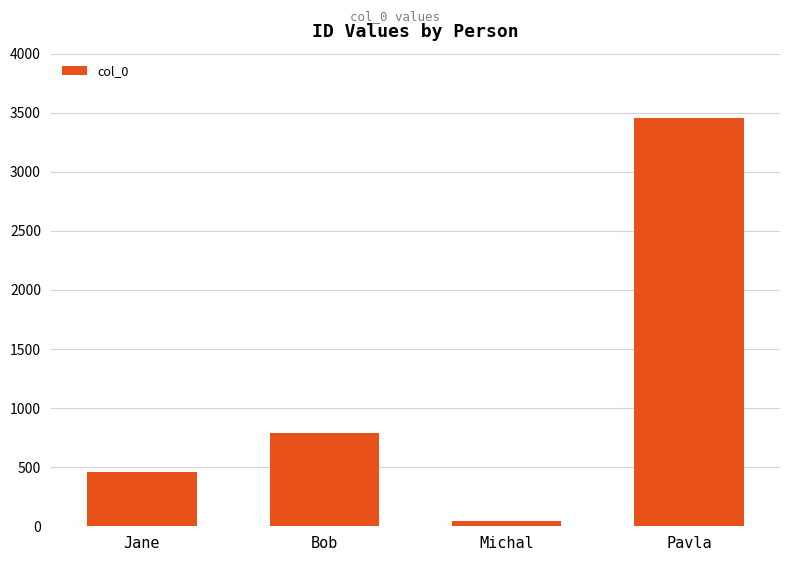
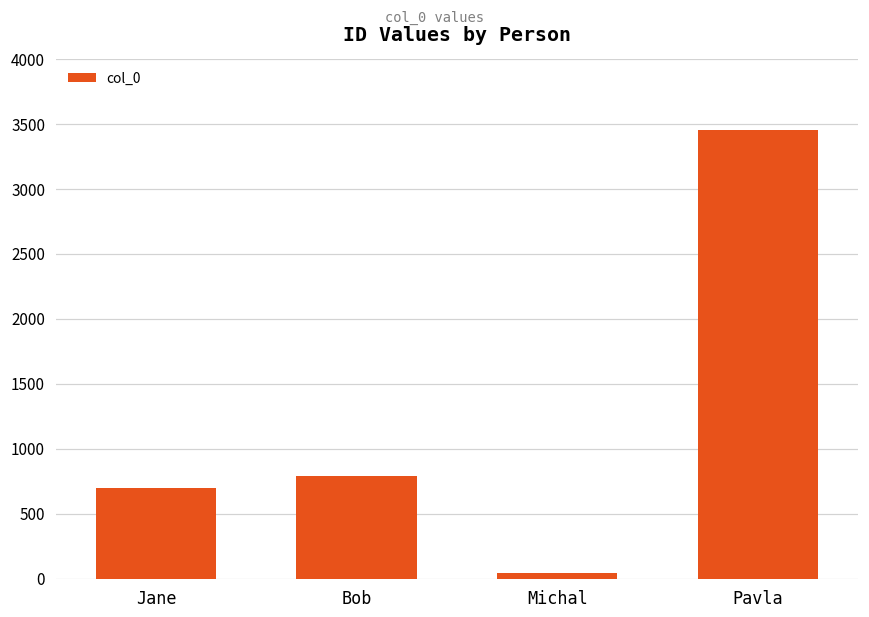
  {
-   "Jane": 460,
+   "Jane": 700,
    "Bob": 790,
    "Michal": 50,
    "Pavla": 3460
  }
